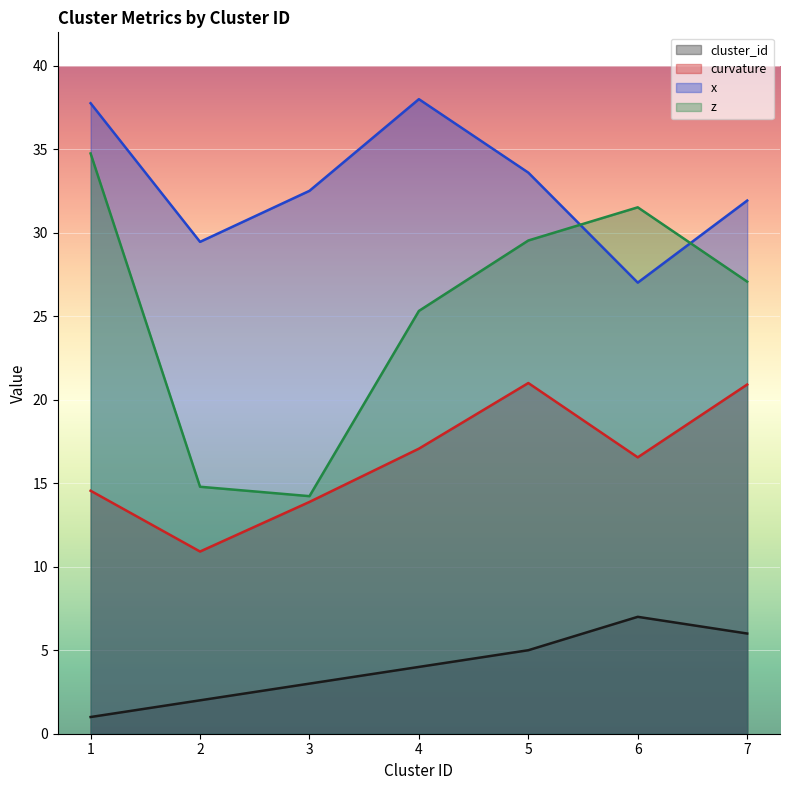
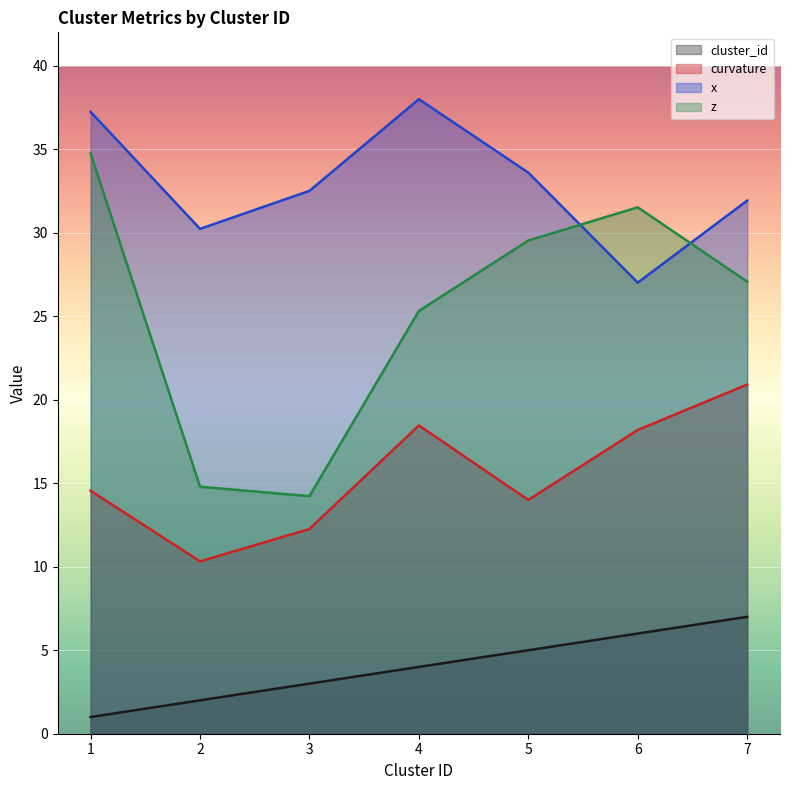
  {
    "cluster_id": {
      "1": 1,
      "2": 2,
      "3": 3,
      "4": 4,
      "5": 5,
-     "6": 7,
-     "7": 6
+     "6": 6,
+     "7": 7
    },
    "curvature": {
      "1": 14.6,
-     "2": 10.9,
-     "3": 13.9,
-     "4": 17.1,
-     "5": 21,
-     "6": 16.6,
+     "2": 10.3,
+     "3": 12.3,
+     "4": 18.5,
+     "5": 14,
+     "6": 18.2,
      "7": 20.9
    },
    "x": {
-     "1": 37.8,
-     "2": 29.5,
+     "1": 37.2,
+     "2": 30.2,
      "3": 32.5,
      "4": 38.0,
      "5": 33.6,
      "6": 27.0,
      "7": 31.9
    },
    "z": {
      "1": 34.7,
      "2": 14.8,
      "3": 14.2,
      "4": 25.3,
      "5": 29.5,
      "6": 31.5,
      "7": 27.1
    }
  }
